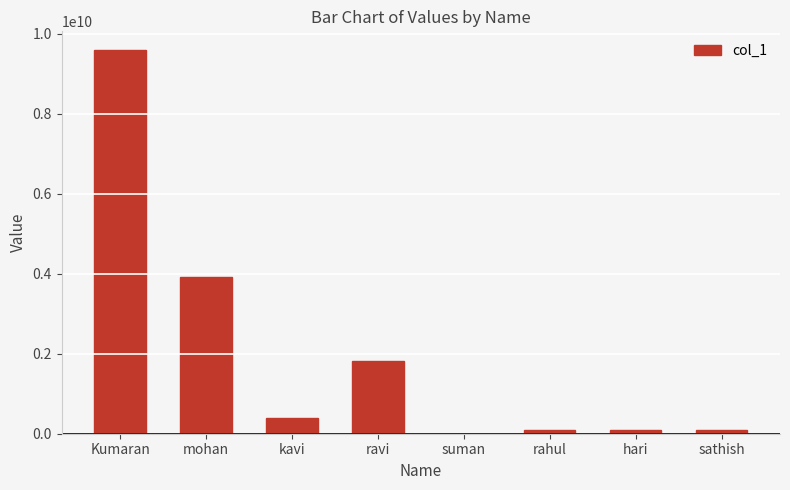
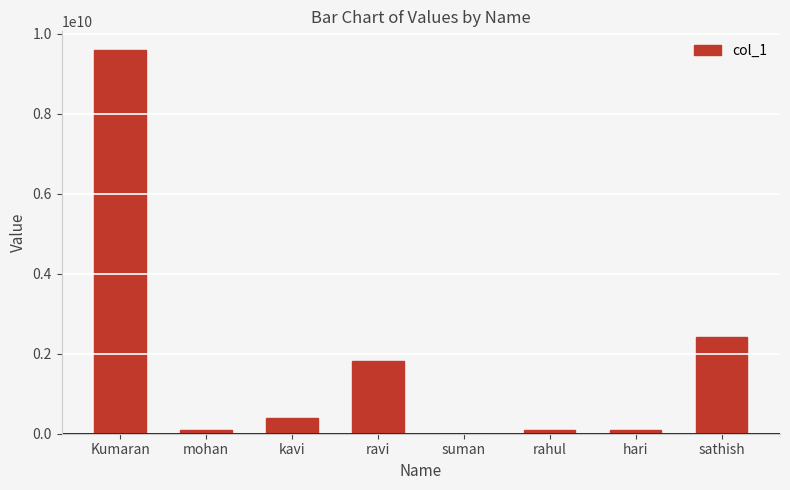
  {
    "Kumaran": 9600000000,
-   "mohan": 3900000000,
+   "mohan": 100000000,
    "kavi": 400000000,
    "ravi": 1800000000,
    "rahul": 100000000,
    "hari": 100000000,
-   "sathish": 100000000
+   "sathish": 2400000000
  }
